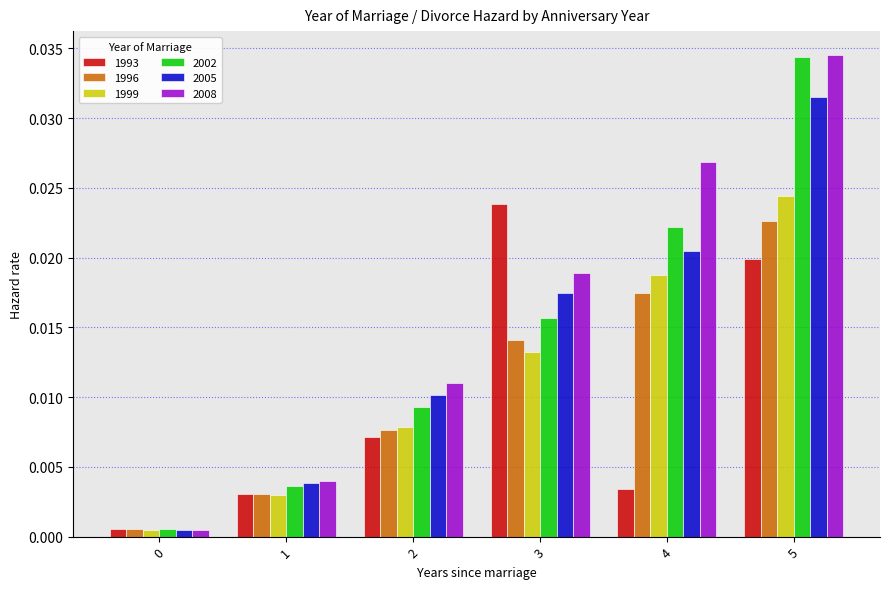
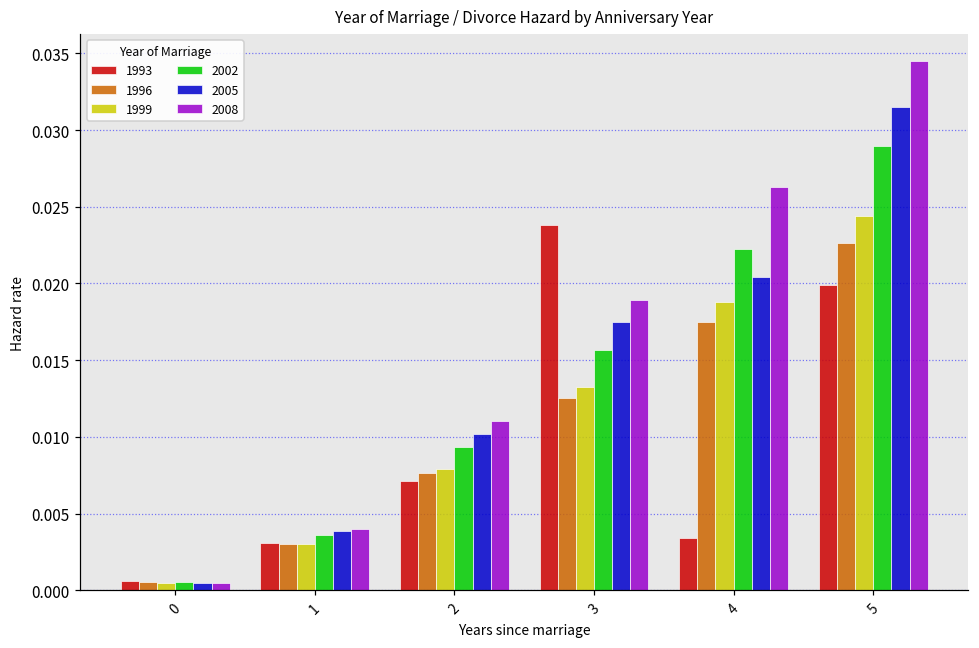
  {
    "1993": {
      "0": 0.0006,
      "1": 0.0031,
      "2": 0.0071,
      "3": 0.0238,
      "4": 0.0034,
      "5": 0.0199
    },
    "1996": {
      "0": 0.0005,
      "1": 0.0030,
      "2": 0.0076,
-     "3": 0.0141,
+     "3": 0.0125,
      "4": 0.0175,
      "5": 0.0226
    },
    "1999": {
      "0": 0.0005,
      "1": 0.0030,
      "2": 0.0079,
      "3": 0.0132,
      "4": 0.0188,
      "5": 0.0244
    },
    "2002": {
      "0": 0.0005,
      "1": 0.0036,
      "2": 0.0093,
      "3": 0.0157,
      "4": 0.0222,
-     "5": 0.0344
+     "5": 0.0290
    },
    "2005": {
      "0": 0.0005,
      "1": 0.0039,
      "2": 0.0102,
      "3": 0.0175,
      "4": 0.0204,
      "5": 0.0315
    },
    "2008": {
      "0": 0.0005,
      "1": 0.0040,
      "2": 0.0110,
      "3": 0.0189,
-     "4": 0.0269,
+     "4": 0.0263,
      "5": 0.0345
    }
  }
